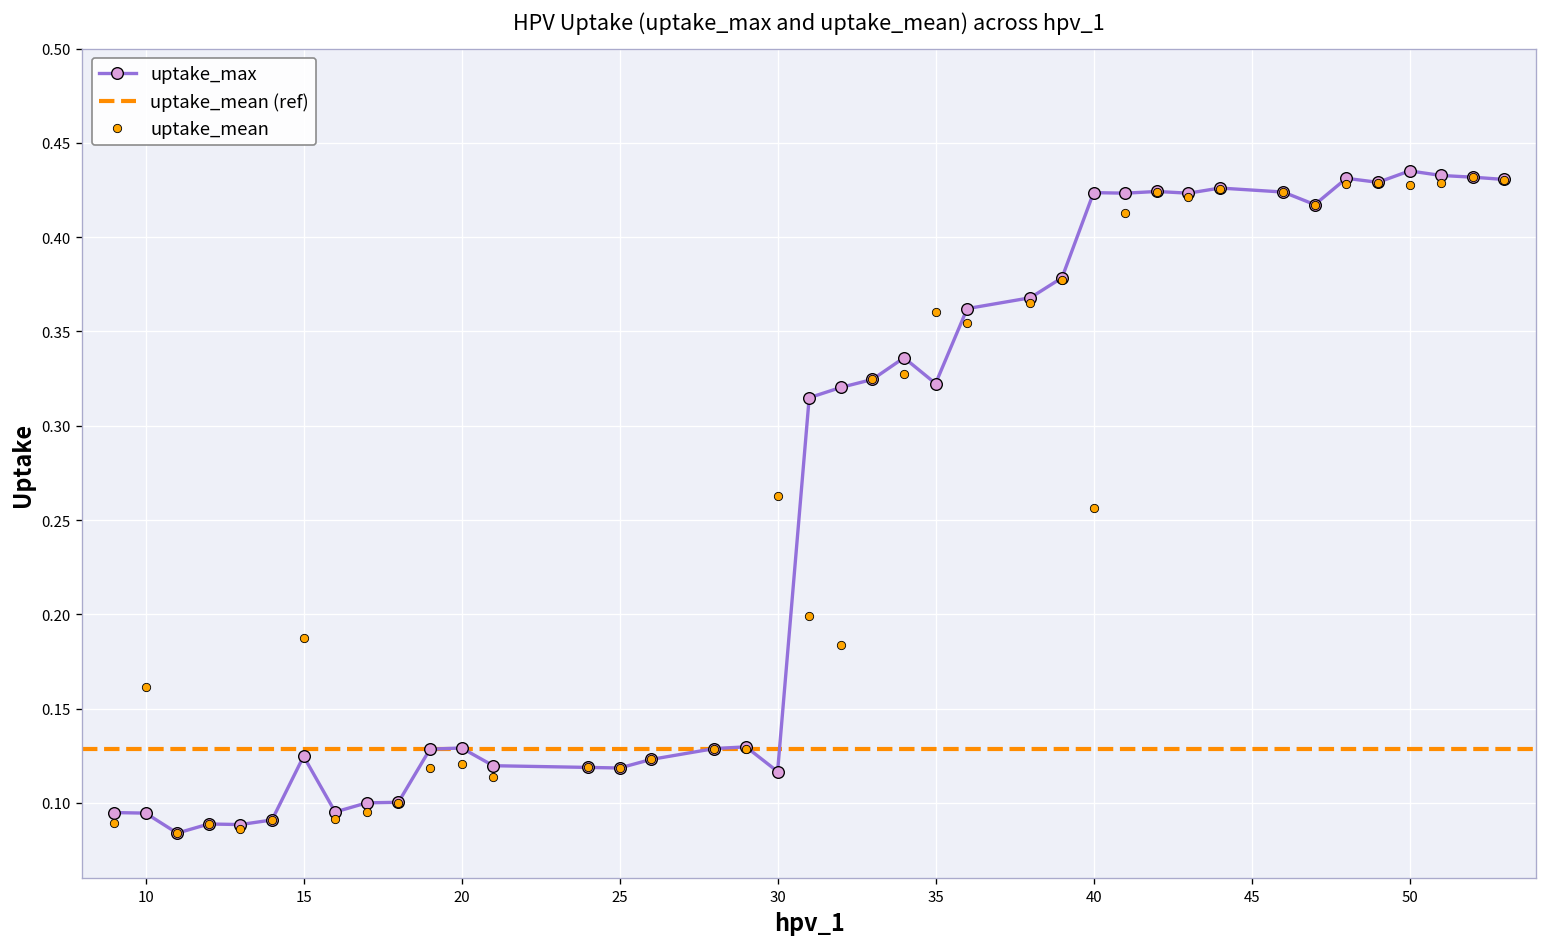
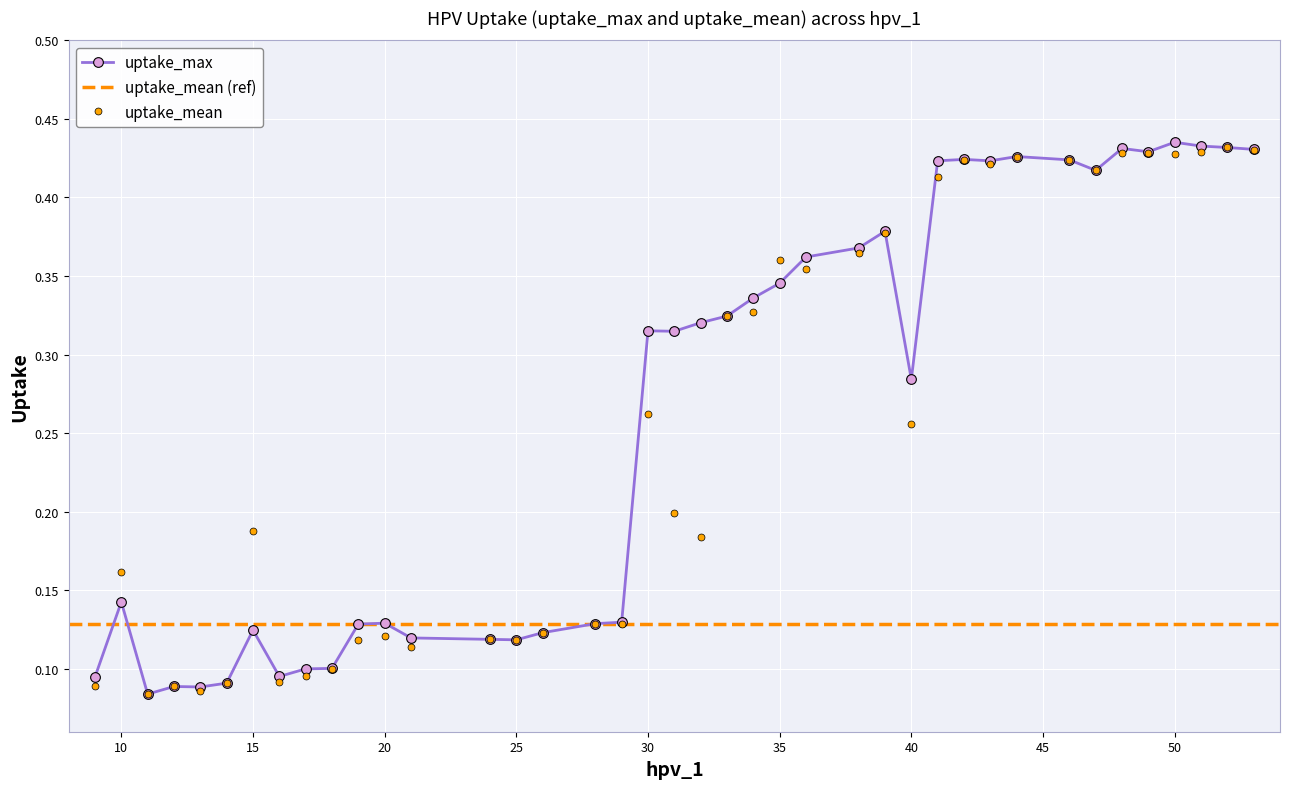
  {
    "uptake_max": {
-     "10": 0.095,
+     "10": 0.143,
      "15": 0.125,
      "20": 0.129,
-     "30": 0.117,
-     "35": 0.322,
-     "40": 0.424,
+     "30": 0.315,
+     "35": 0.345,
+     "40": 0.284,
      "50": 0.435
    },
    "uptake_mean": {
      "10": 0.162,
      "15": 0.188,
      "20": 0.121,
      "30": 0.262,
      "35": 0.360,
      "40": 0.256,
      "50": 0.428
    }
  }
